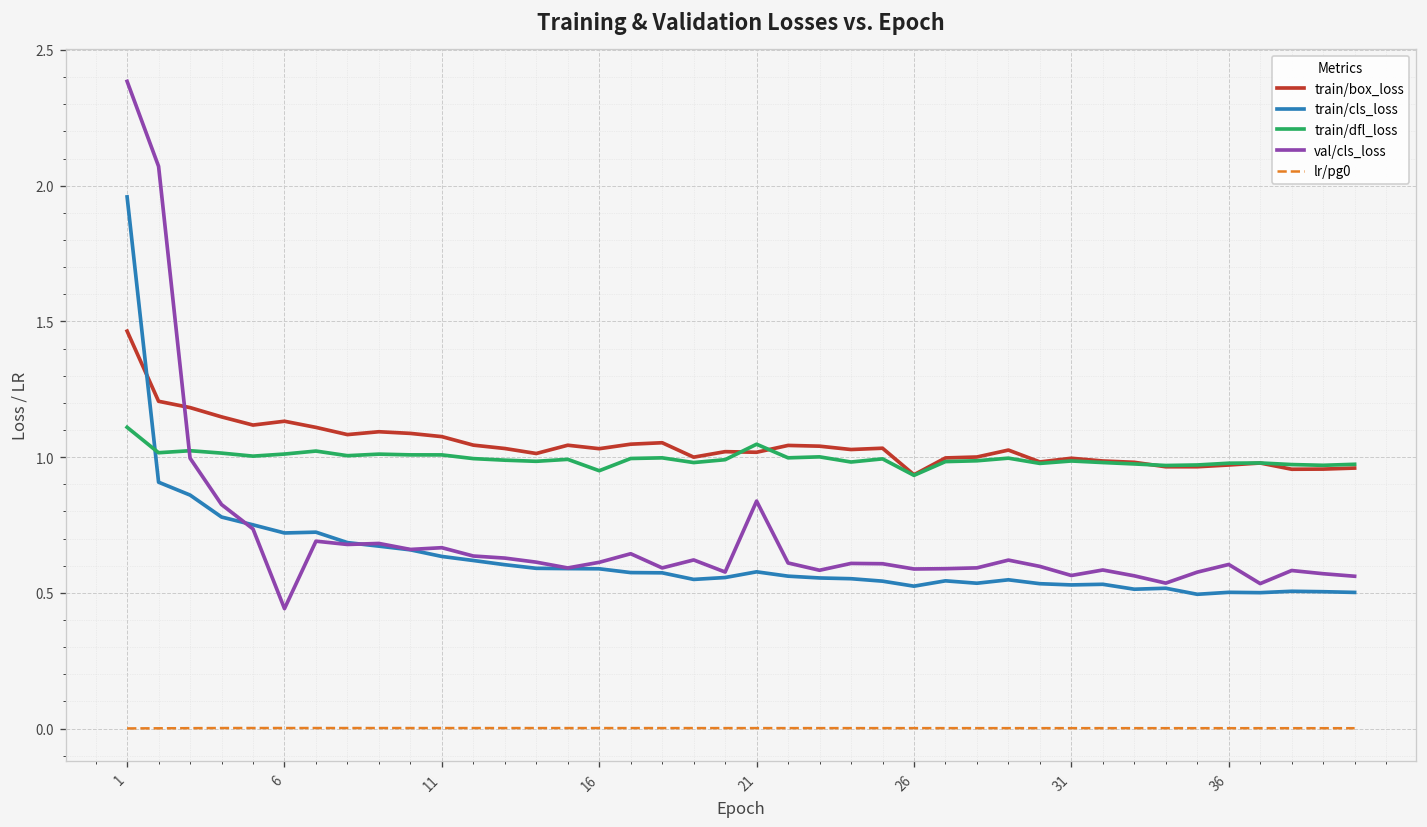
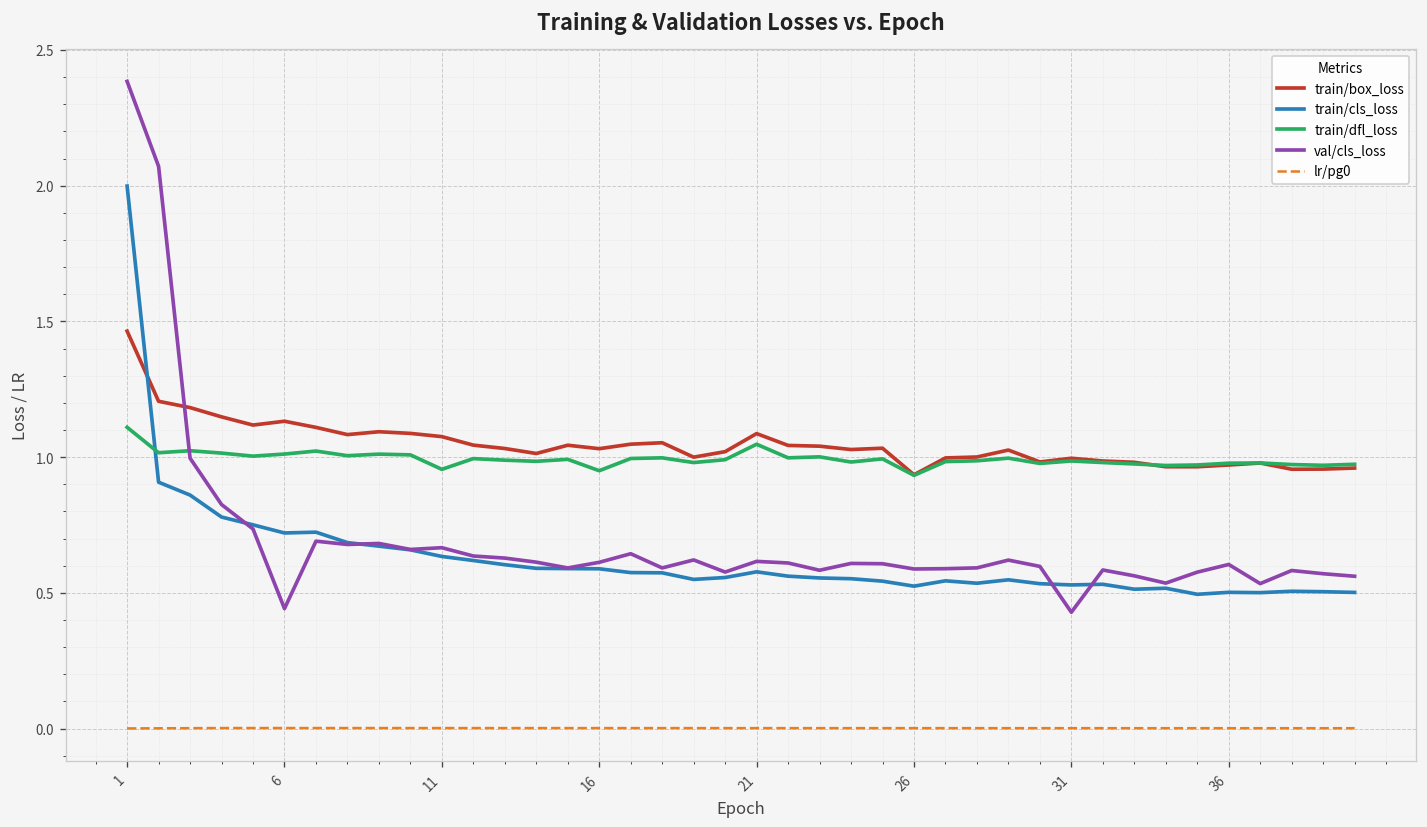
  {
    "train/box_loss": {
      "1": 1.46,
      "6": 1.13,
      "11": 1.08,
      "16": 1.03,
-     "21": 1.02
+     "21": 1.09
    },
    "train/cls_loss": {
-     "1": 1.96,
+     "1": 2.00,
      "6": 0.72,
      "11": 0.63,
      "16": 0.59,
      "21": 0.58,
      "26": 0.52,
      "31": 0.53,
      "36": 0.50
    },
    "train/dfl_loss": {
      "1": 1.11,
      "6": 1.01,
-     "11": 1.01,
+     "11": 0.95,
      "16": 0.95,
      "21": 1.05
    },
    "val/cls_loss": {
      "1": 2.38,
      "6": 0.44,
      "11": 0.67,
      "16": 0.61,
-     "21": 0.84,
+     "21": 0.62,
      "26": 0.59,
-     "31": 0.56,
+     "31": 0.43,
      "36": 0.60
    },
    "lr/pg0": {
      "1": 0.00,
      "6": 0.00,
      "11": 0.00,
      "16": 0.00,
      "21": 0.00,
      "26": 0.00,
      "31": 0.00,
      "36": 0.00
    }
  }
